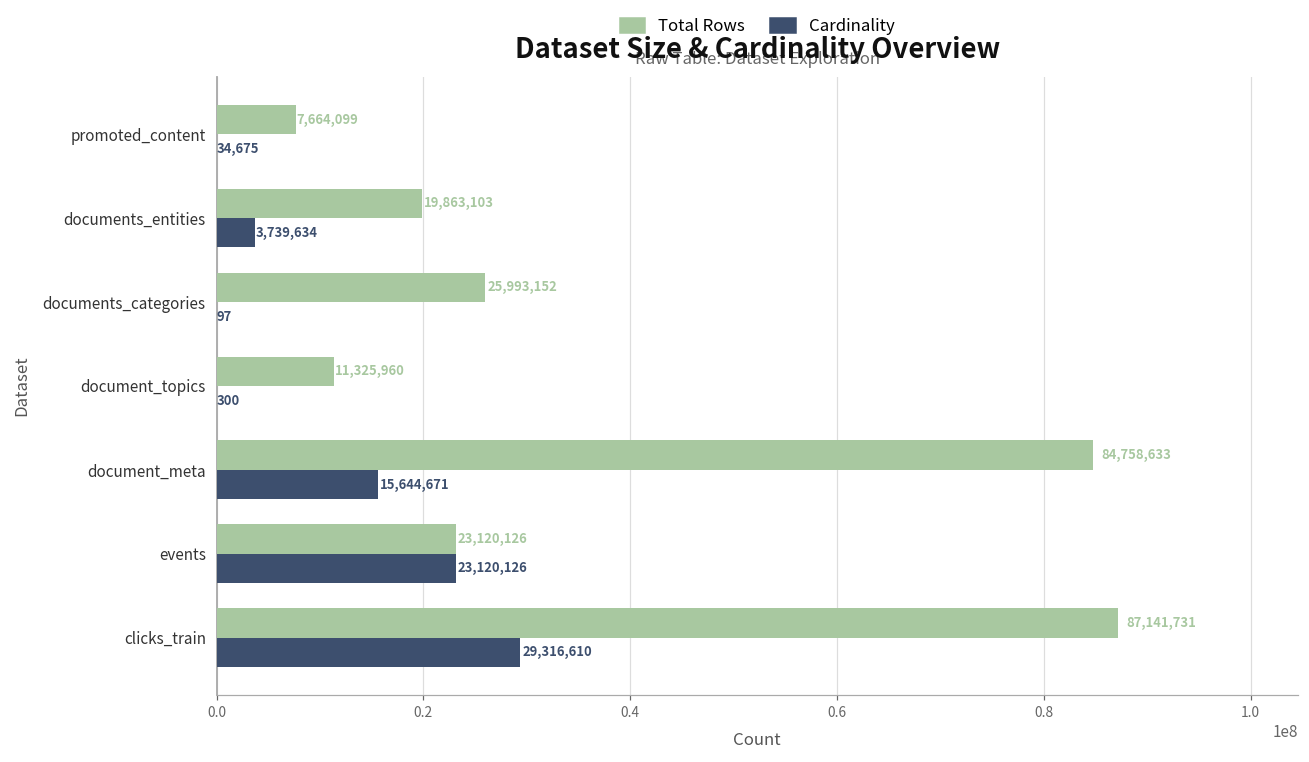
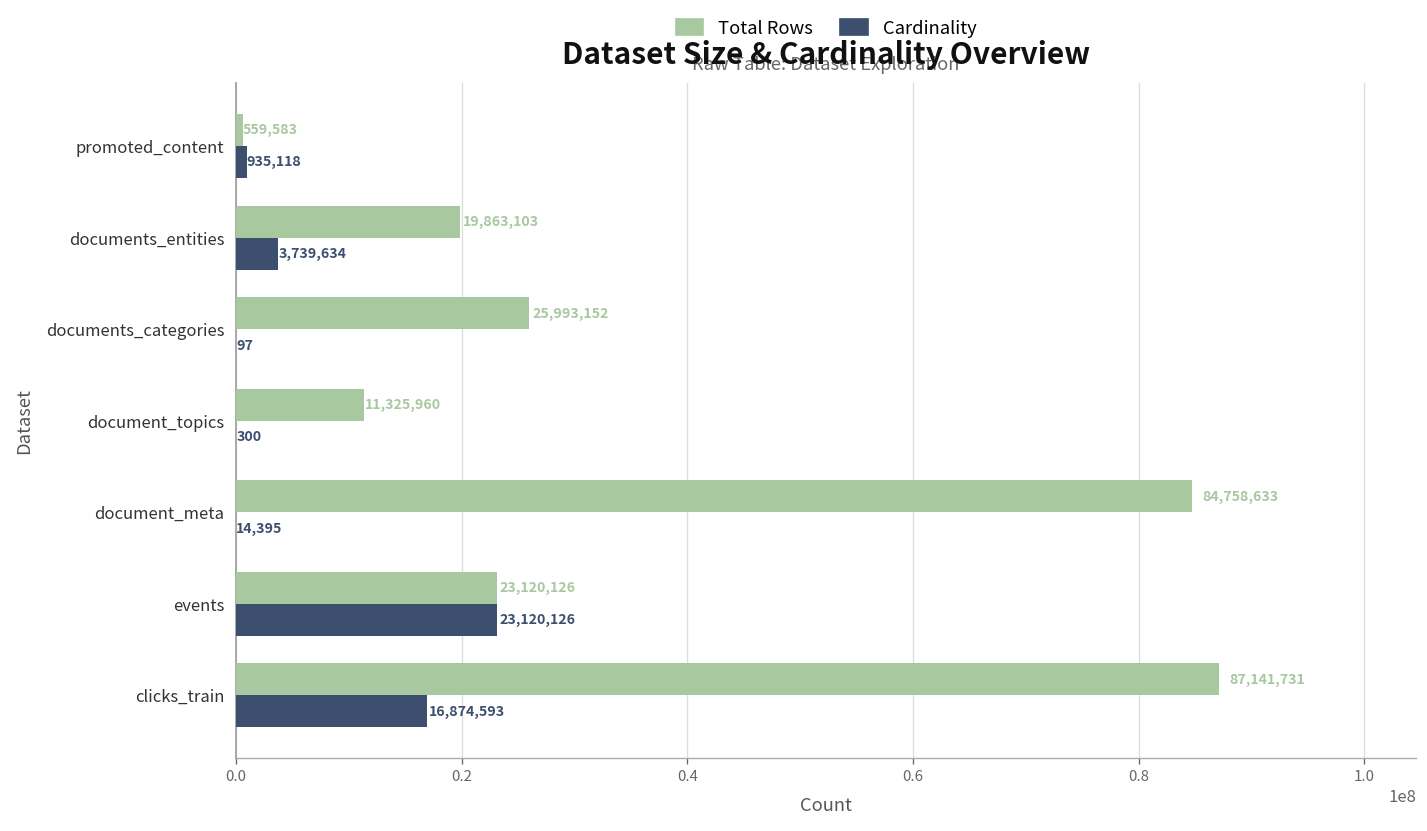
  {
    "Total Rows": {
-     "promoted_content": "7,664,099",
+     "promoted_content": "559,583",
      "documents_entities": "19,863,103",
      "documents_categories": "25,993,152",
      "document_topics": "11,325,960",
      "document_meta": "84,758,633",
      "events": "23,120,126",
      "clicks_train": "87,141,731"
    },
    "Cardinality": {
-     "promoted_content": "34,675",
+     "promoted_content": "935,118",
      "documents_entities": "3,739,634",
      "documents_categories": "97",
      "document_topics": "300",
-     "document_meta": "15,644,671",
+     "document_meta": "14,395",
      "events": "23,120,126",
-     "clicks_train": "29,316,610"
+     "clicks_train": "16,874,593"
    }
  }
